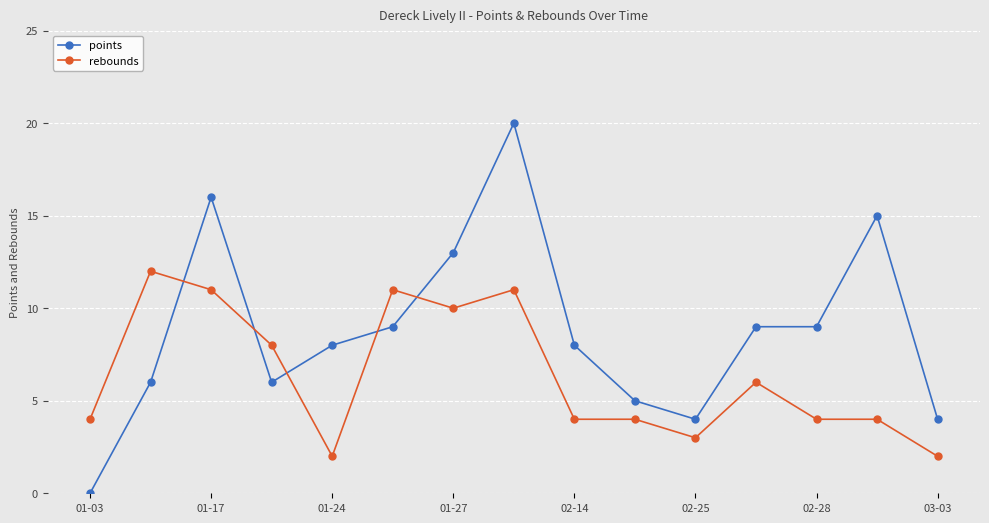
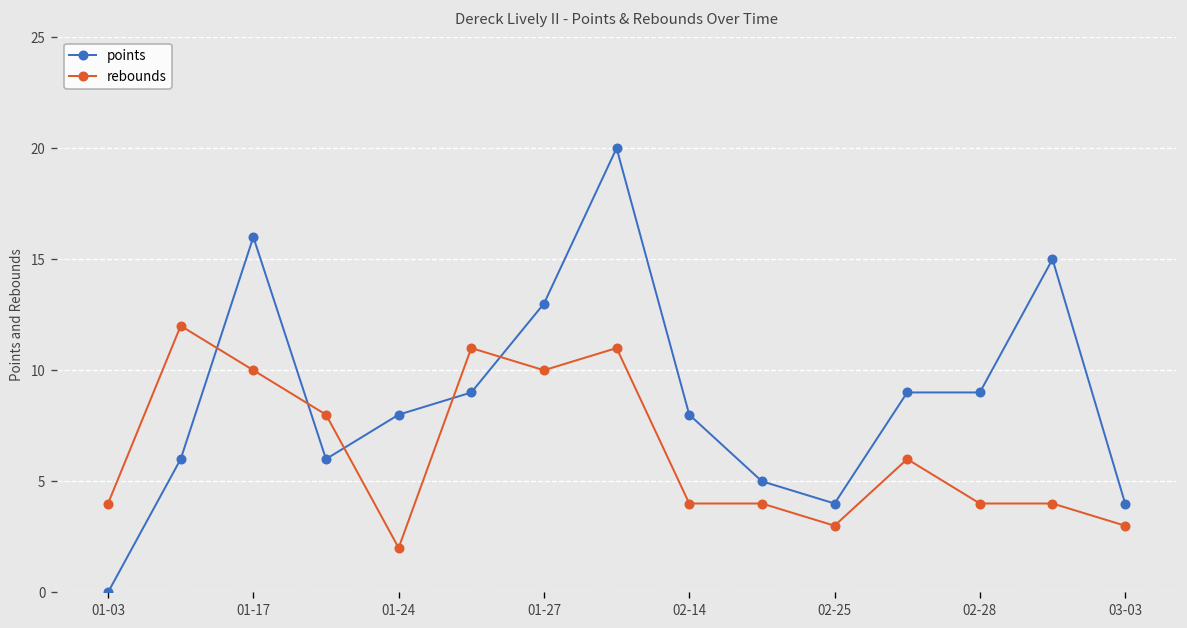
  {
    "points": {
      "01-03": 0,
      "01-17": 16,
      "01-24": 8,
      "01-27": 13,
      "02-14": 8,
      "02-25": 4,
      "02-28": 9,
      "03-03": 4
    },
    "rebounds": {
      "01-03": 4,
-     "01-17": 11,
+     "01-17": 10,
      "01-24": 2,
      "01-27": 10,
      "02-14": 4,
      "02-25": 3,
      "02-28": 4,
-     "03-03": 2
+     "03-03": 3
    }
  }
